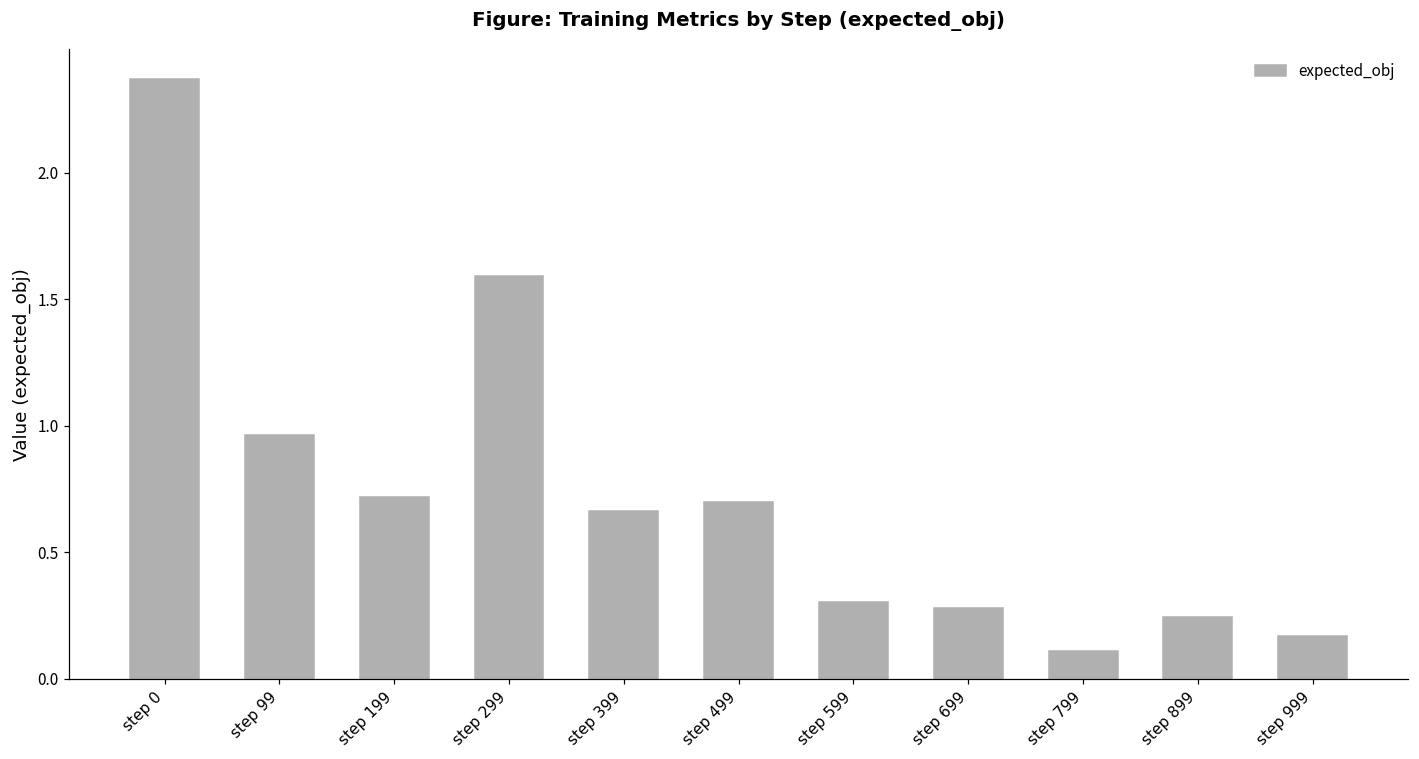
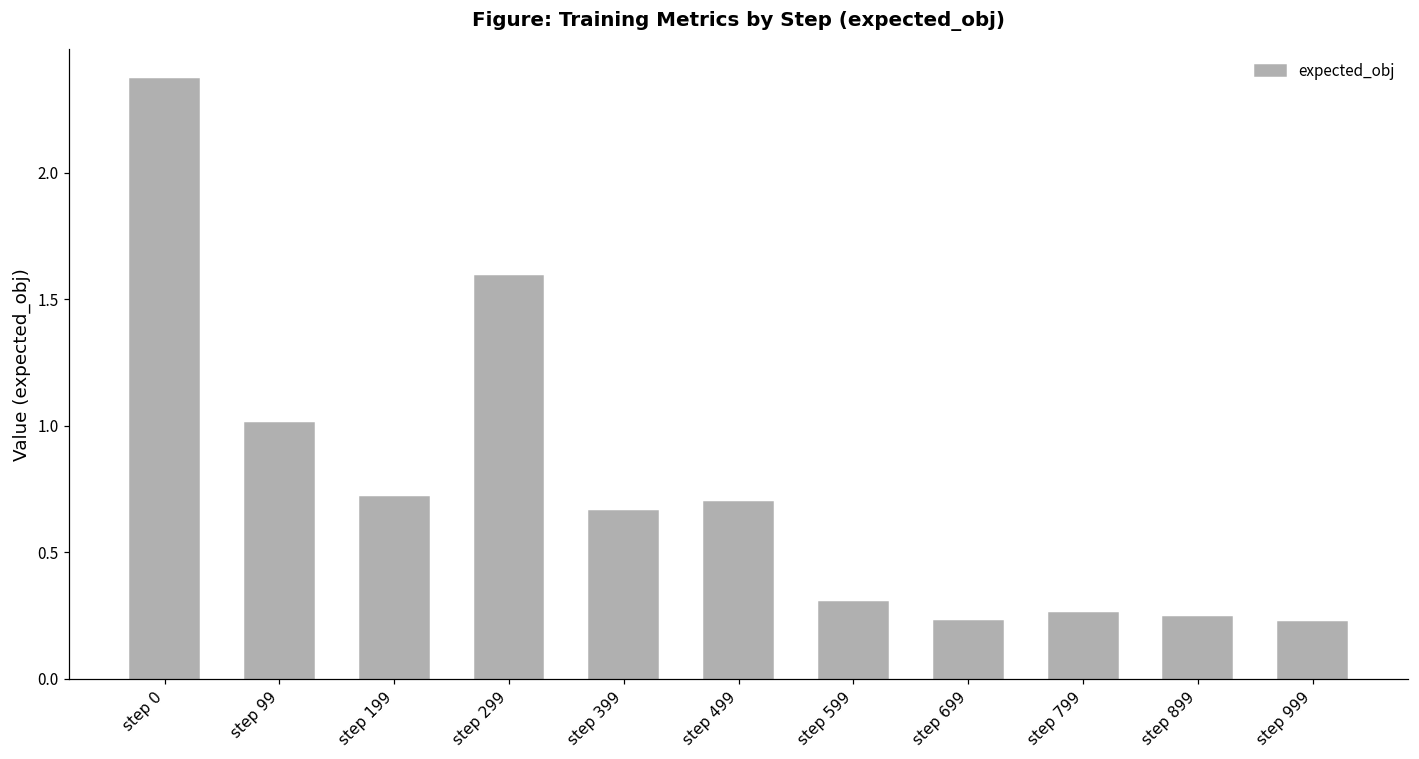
  {
    "step 0": 2.37,
-   "step 99": 0.97,
+   "step 99": 1.01,
    "step 199": 0.72,
    "step 299": 1.59,
    "step 399": 0.66,
    "step 499": 0.70,
    "step 599": 0.30,
-   "step 699": 0.28,
-   "step 799": 0.11,
+   "step 699": 0.23,
+   "step 799": 0.26,
    "step 899": 0.24,
-   "step 999": 0.17
+   "step 999": 0.23
  }
